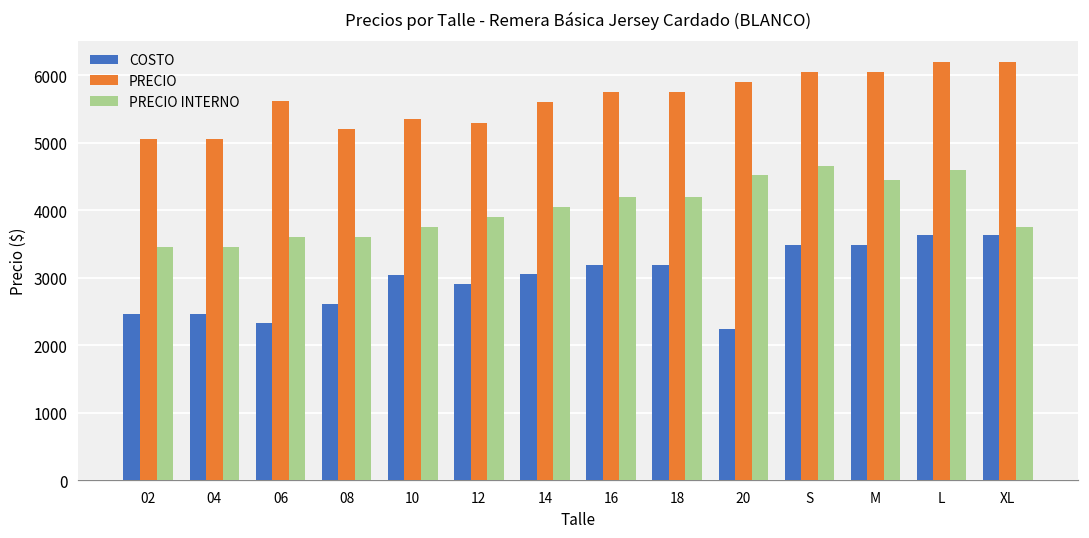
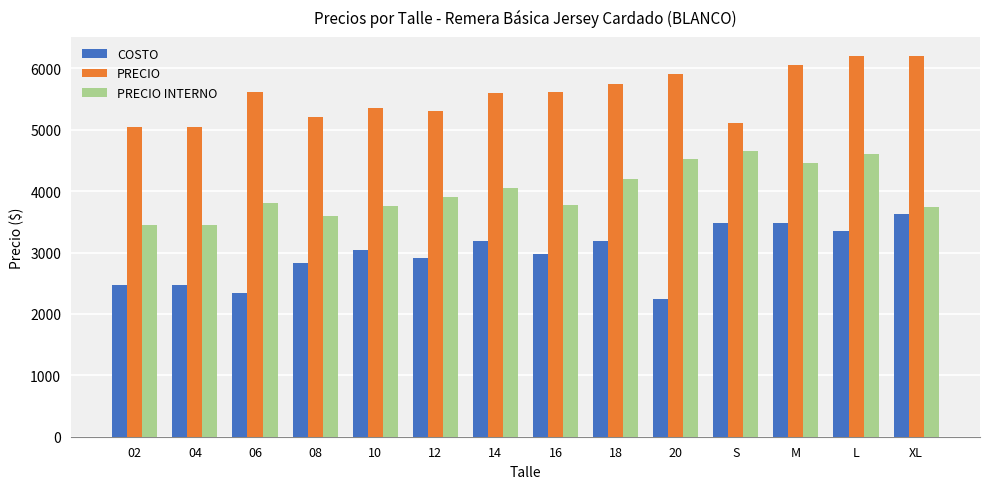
  {
    "COSTO": {
      "02": 2500,
      "04": 2500,
      "06": 2300,
-     "08": 2600,
+     "08": 2800,
      "10": 3000,
      "12": 2900,
-     "14": 3100,
-     "16": 3200,
+     "14": 3200,
+     "16": 3000,
      "18": 3200,
      "20": 2200,
      "S": 3500,
      "M": 3500,
-     "L": 3600,
+     "L": 3400,
      "XL": 3600
    },
    "PRECIO": {
      "02": 5100,
      "04": 5100,
      "06": 5600,
      "08": 5200,
      "10": 5400,
      "12": 5300,
      "14": 5600,
-     "16": 5800,
+     "16": 5600,
      "18": 5800,
      "20": 5900,
-     "S": 6100,
+     "S": 5100,
      "M": 6100,
      "L": 6200,
      "XL": 6200
    },
    "PRECIO INTERNO": {
      "02": 3500,
      "04": 3500,
-     "06": 3600,
+     "06": 3800,
      "08": 3600,
      "10": 3800,
      "12": 3900,
      "14": 4100,
-     "16": 4200,
+     "16": 3800,
      "18": 4200,
      "20": 4500,
      "S": 4700,
      "M": 4500,
      "L": 4600,
      "XL": 3700
    }
  }
